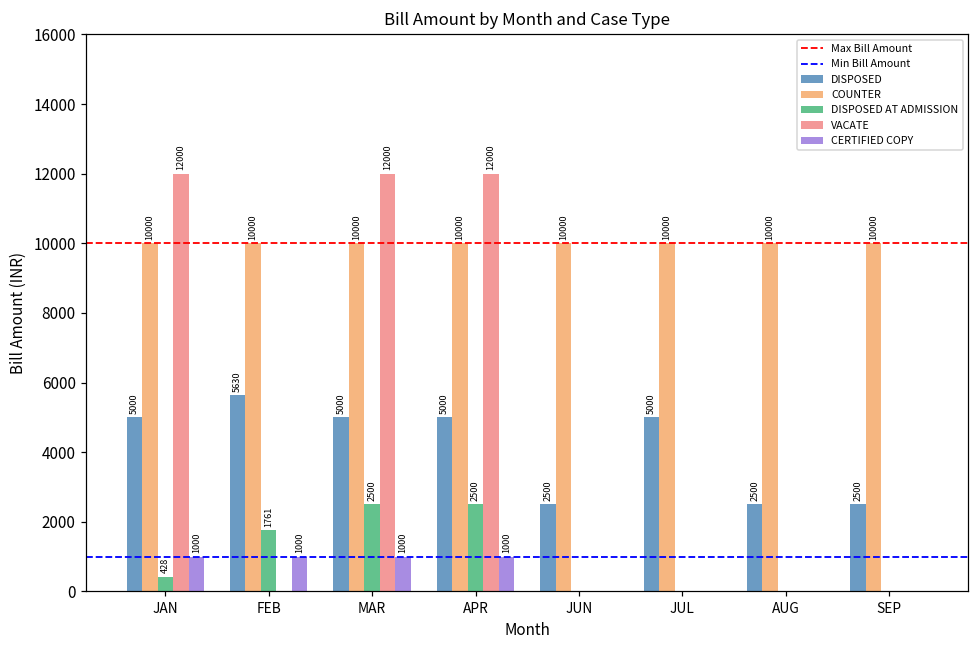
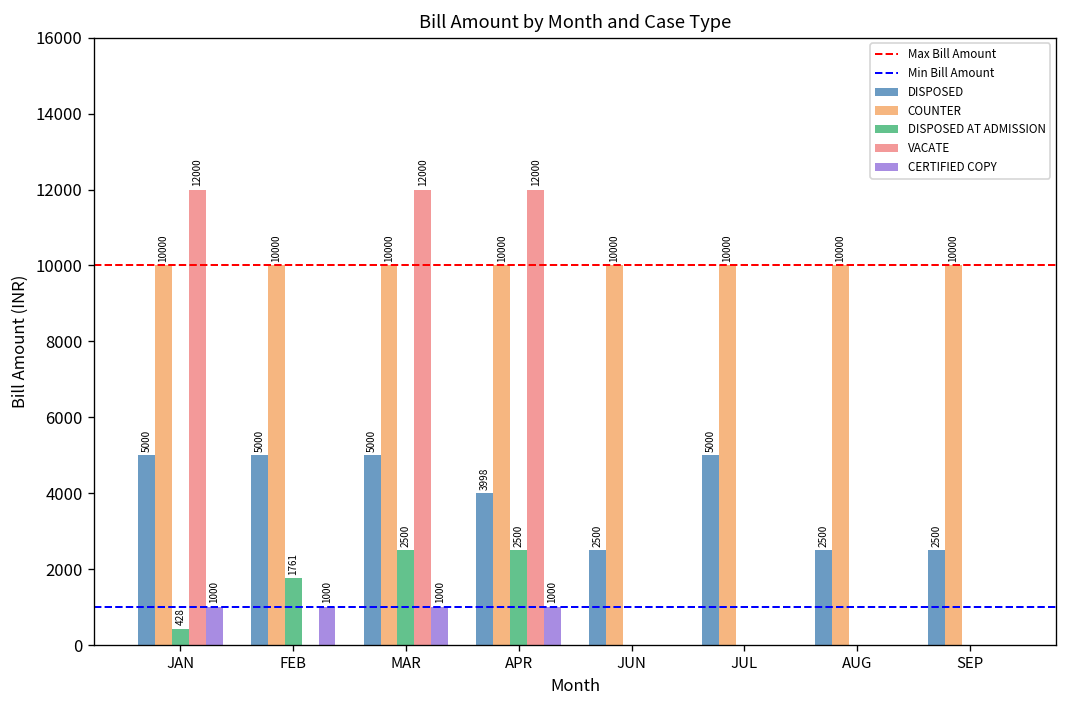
  {
    "DISPOSED": {
      "JAN": 5000,
-     "FEB": 5630,
+     "FEB": 5000,
      "MAR": 5000,
-     "APR": 5000,
+     "APR": 3998,
      "JUN": 2500,
      "JUL": 5000,
      "AUG": 2500,
      "SEP": 2500
    },
    "DISPOSED AT ADMISSION": {
      "JAN": 428,
      "FEB": 1761,
      "MAR": 2500,
      "APR": 2500
    },
    "CERTIFIED COPY": {
      "JAN": 1000,
      "FEB": 1000,
      "MAR": 1000,
      "APR": 1000
    }
  }
